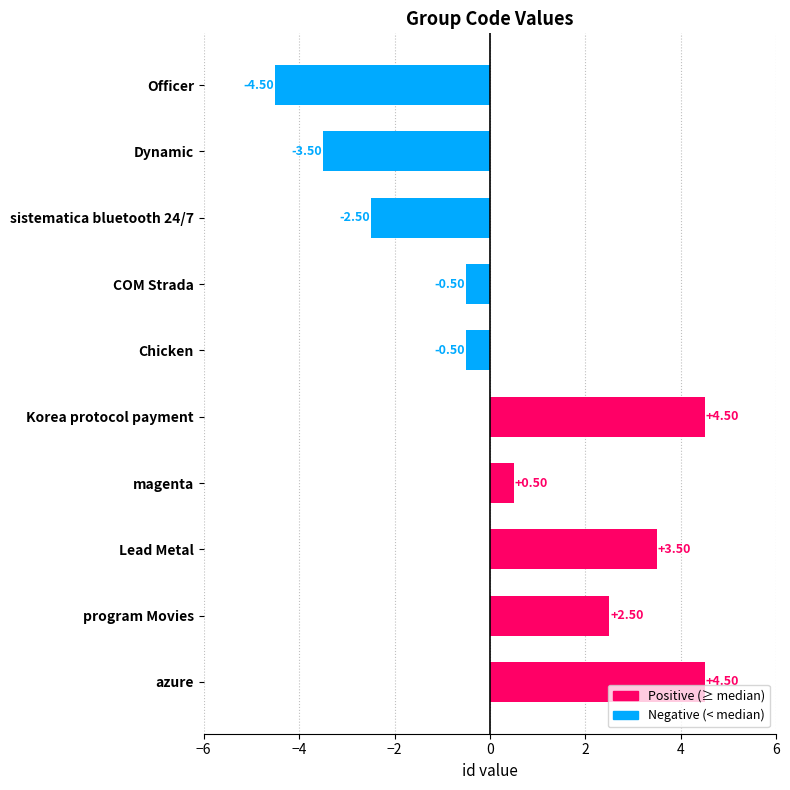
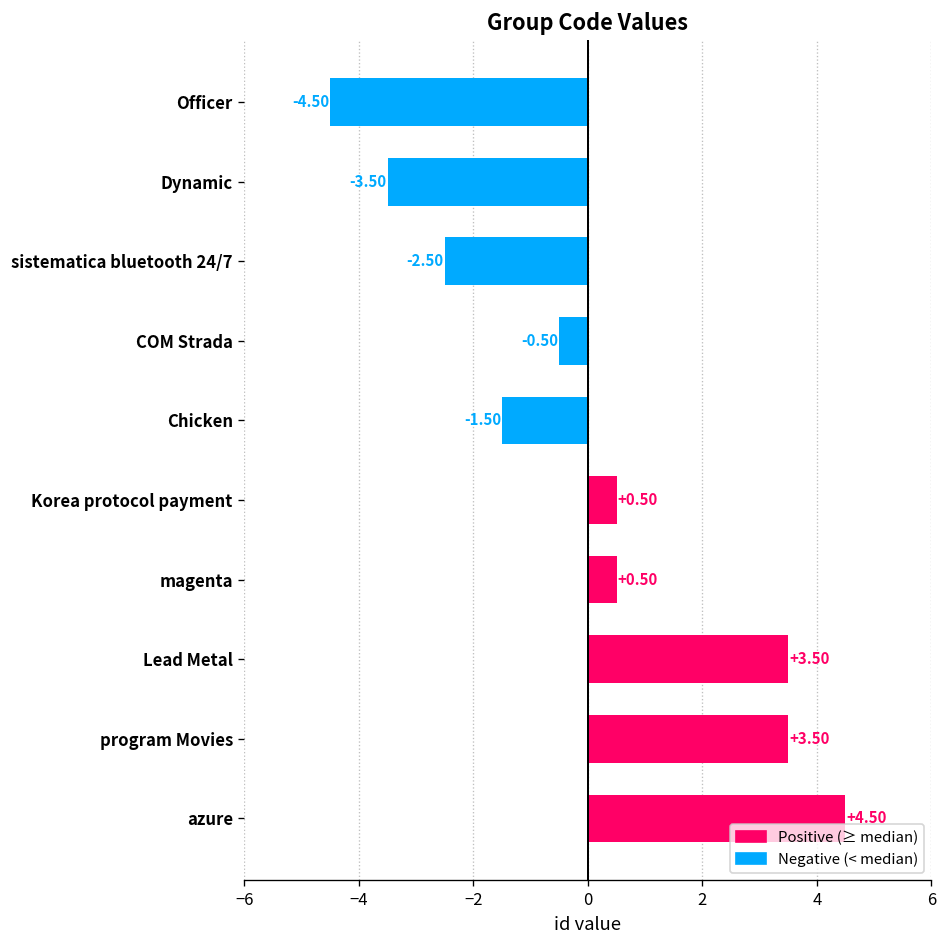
  {
    "Officer": "-4.50",
    "Dynamic": "-3.50",
    "sistematica bluetooth 24/7": "-2.50",
    "COM Strada": "-0.50",
-   "Chicken": "-0.50",
-   "Korea protocol payment": "+4.50",
+   "Chicken": "-1.50",
+   "Korea protocol payment": "+0.50",
    "magenta": "+0.50",
    "Lead Metal": "+3.50",
-   "program Movies": "+2.50"
+   "program Movies": "+3.50"
  }
